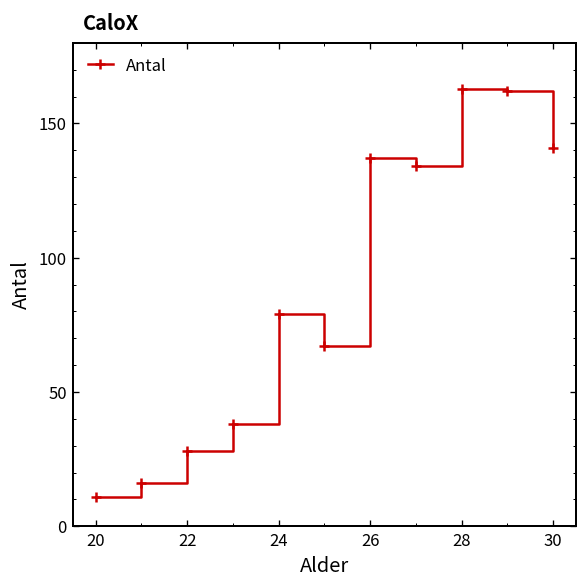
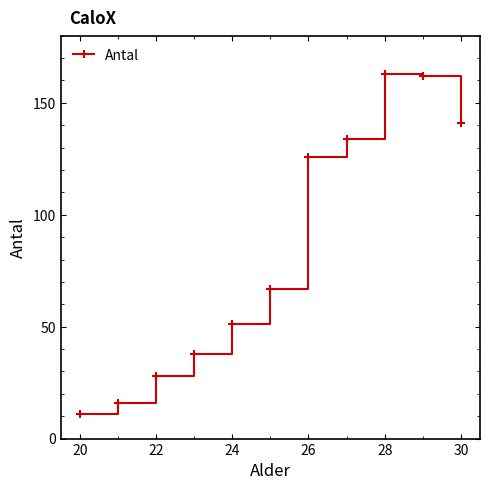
  {
    "20": 11,
    "22": 28,
-   "24": 79,
-   "26": 137,
+   "24": 51,
+   "26": 126,
    "28": 163,
    "30": 141
  }
